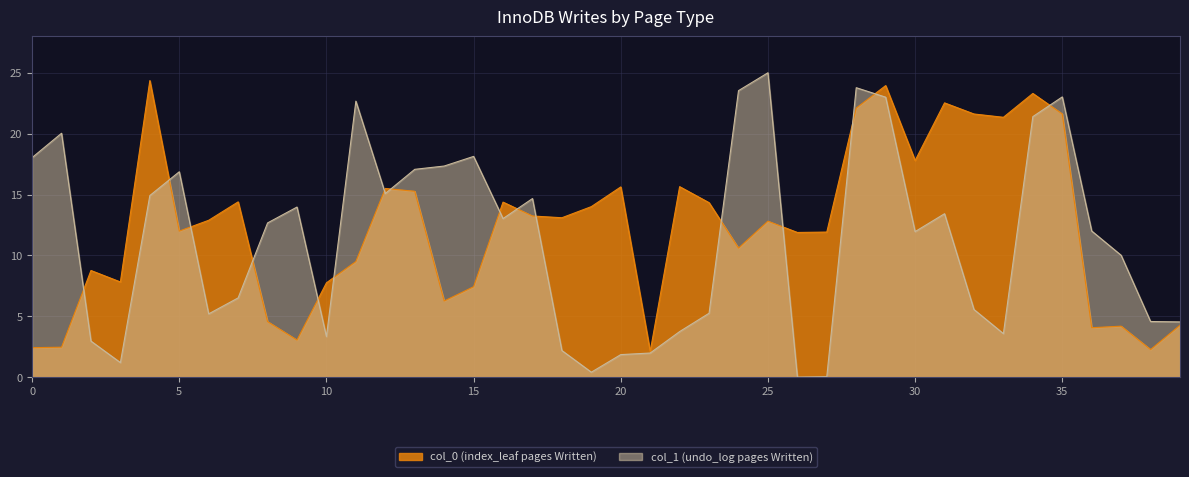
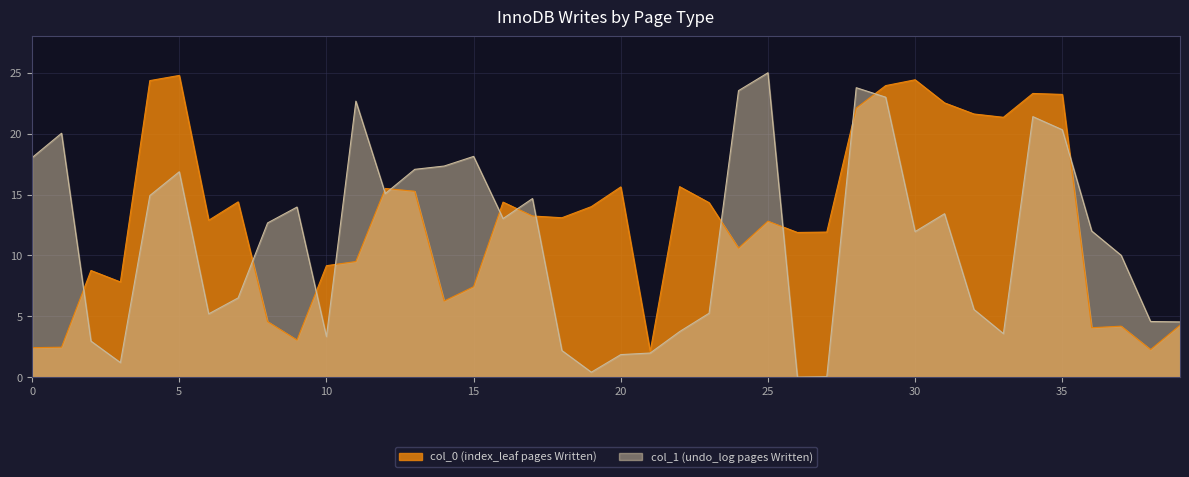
  {
    "col_0 (index_leaf pages Written)": {
      "0": 2.4,
-     "5": 12.0,
-     "10": 7.7,
+     "5": 24.8,
+     "10": 9.2,
      "15": 7.4,
      "20": 15.6,
      "25": 12.8,
-     "30": 17.8,
-     "35": 21.6
+     "30": 24.4,
+     "35": 23.2
    },
    "col_1 (undo_log pages Written)": {
      "0": 18.0,
      "5": 16.9,
      "10": 3.3,
      "15": 18.1,
      "20": 1.8,
      "25": 25.0,
      "30": 12.0,
-     "35": 23.0
+     "35": 20.3
    }
  }
